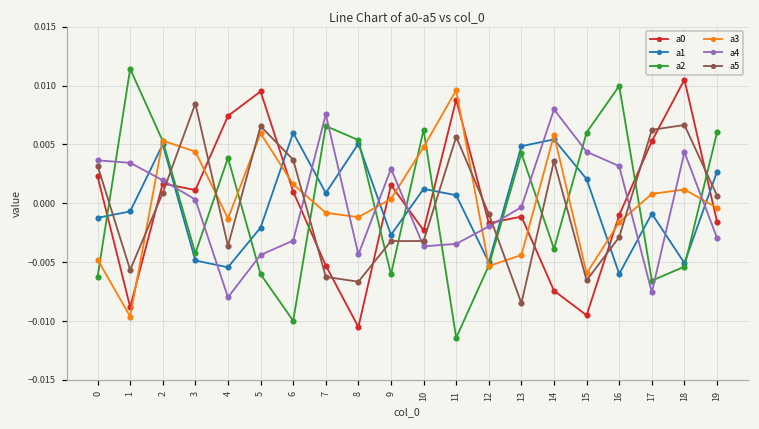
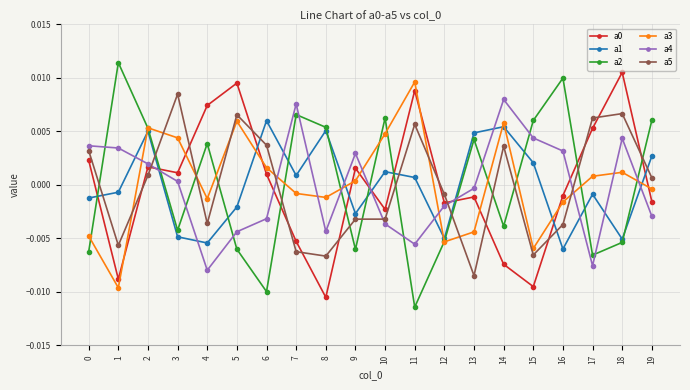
  {
    "a0": {
      "0": 0.0023,
      "1": -0.0088,
      "2": 0.0017,
      "3": 0.0011,
      "4": 0.0074,
      "5": 0.0095,
      "6": 0.0010,
      "7": -0.0053,
      "8": -0.0105,
      "9": 0.0016,
      "10": -0.0023,
      "11": 0.0088,
      "12": -0.0017,
      "13": -0.0011,
      "14": -0.0074,
      "15": -0.0095,
      "16": -0.0010,
      "17": 0.0053,
      "18": 0.0105,
      "19": -0.0016
    },
    "a1": {
      "0": -0.0012,
      "1": -0.0007,
      "2": 0.0050,
      "3": -0.0049,
      "4": -0.0054,
      "5": -0.0021,
      "6": 0.0060,
      "7": 0.0009,
      "8": 0.0051,
      "9": -0.0027,
      "10": 0.0012,
      "11": 0.0007,
      "12": -0.0050,
      "13": 0.0049,
      "14": 0.0054,
      "15": 0.0021,
      "16": -0.0060,
      "17": -0.0009,
      "18": -0.0051,
      "19": 0.0027
    },
    "a2": {
      "0": -0.0063,
      "1": 0.0114,
      "3": -0.0042,
      "4": 0.0039,
      "5": -0.0060,
      "6": -0.0100,
      "7": 0.0066,
      "8": 0.0054,
      "9": -0.0060,
      "10": 0.0063,
      "11": -0.0114,
      "13": 0.0042,
      "14": -0.0039,
      "15": 0.0060,
      "16": 0.0100,
      "17": -0.0066,
      "18": -0.0054,
      "19": 0.0060
    },
    "a3": {
      "0": -0.0048,
      "1": -0.0096,
      "3": 0.0044,
      "4": -0.0013,
      "5": 0.0059,
      "6": 0.0016,
      "7": -0.0008,
      "8": -0.0012,
      "9": 0.0004,
      "10": 0.0048,
      "11": 0.0096,
      "13": -0.0044,
      "14": 0.0058,
      "15": -0.0059,
      "16": -0.0016,
      "17": 0.0008,
      "18": 0.0012,
      "19": -0.0004
    },
    "a4": {
      "0": 0.0037,
      "1": 0.0034,
      "2": 0.0020,
      "3": 0.0003,
      "4": -0.0080,
      "5": -0.0044,
      "6": -0.0032,
      "7": 0.0076,
      "8": -0.0043,
      "9": 0.0029,
      "10": -0.0037,
-     "11": -0.0034,
+     "11": -0.0055,
      "12": -0.0020,
      "13": -0.0003,
      "14": 0.0080,
      "15": 0.0044,
      "16": 0.0032,
      "17": -0.0076,
      "18": 0.0043,
      "19": -0.0029
    },
    "a5": {
      "0": 0.0032,
      "1": -0.0057,
      "2": 0.0009,
      "3": 0.0085,
      "4": -0.0036,
      "5": 0.0066,
      "6": 0.0037,
      "7": -0.0062,
      "8": -0.0067,
      "9": -0.0032,
      "10": -0.0032,
      "11": 0.0057,
      "12": -0.0009,
      "13": -0.0085,
      "14": 0.0036,
      "15": -0.0066,
-     "16": -0.0029,
+     "16": -0.0037,
      "17": 0.0062,
      "18": 0.0067,
      "19": 0.0007
    }
  }
